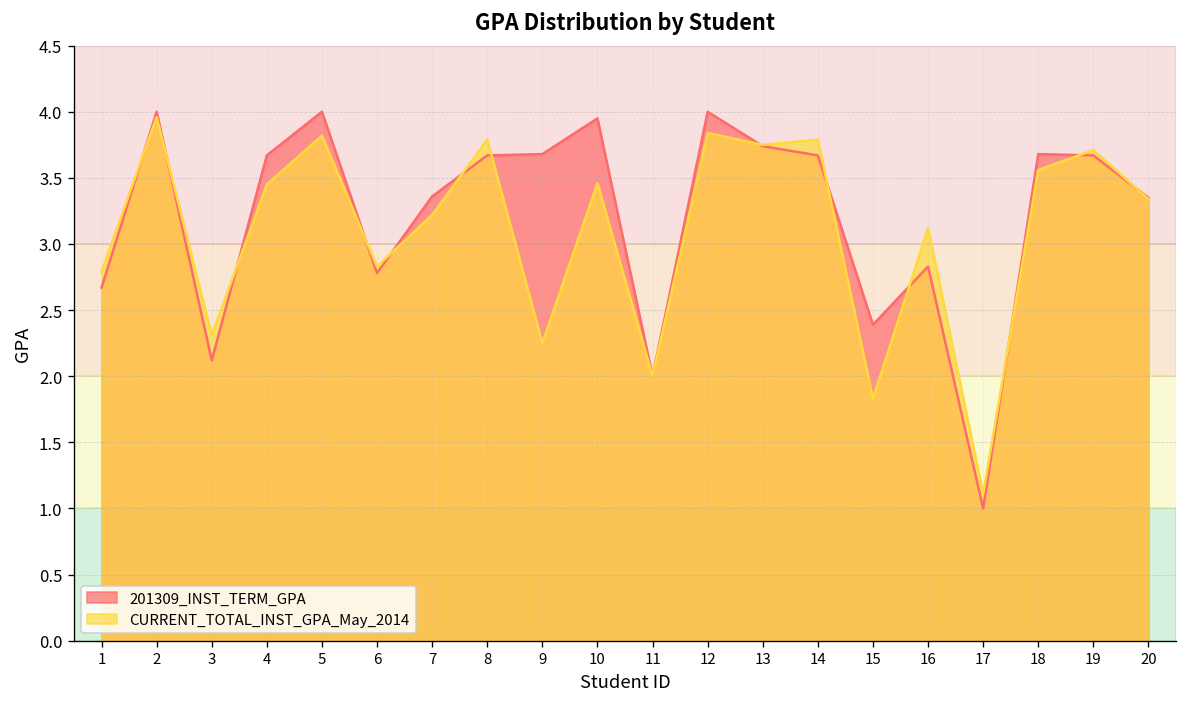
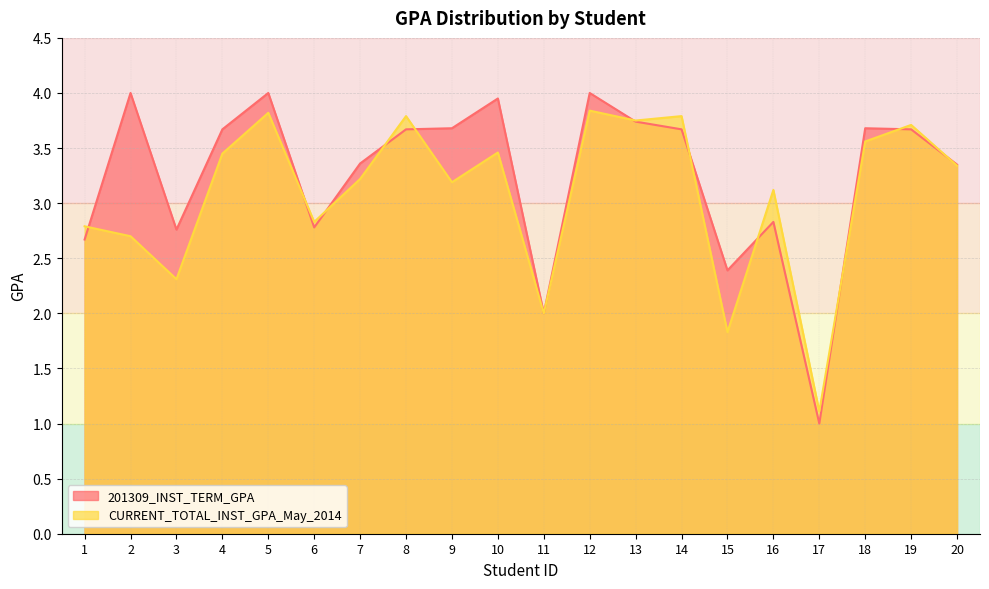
  {
    "201309_INST_TERM_GPA": {
      "1": 2.67,
      "2": 4.00,
-     "3": 2.12,
+     "3": 2.76,
      "4": 3.67,
      "5": 4.00,
      "6": 2.78,
      "7": 3.36,
      "8": 3.67,
      "9": 3.68,
      "10": 3.95,
      "12": 4.00,
      "14": 3.67,
      "15": 2.39,
      "16": 2.83,
      "17": 1.00,
      "18": 3.68,
      "19": 3.67
    },
    "CURRENT_TOTAL_INST_GPA_May_2014": {
      "1": 2.79,
-     "2": 3.96,
+     "2": 2.70,
      "3": 2.31,
      "4": 3.45,
      "5": 3.82,
      "6": 2.83,
      "7": 3.22,
      "8": 3.79,
-     "9": 2.25,
+     "9": 3.19,
      "10": 3.46,
      "12": 3.84,
      "14": 3.79,
      "15": 1.83,
      "16": 3.12,
      "17": 1.11,
      "18": 3.56,
      "19": 3.71
    }
  }
